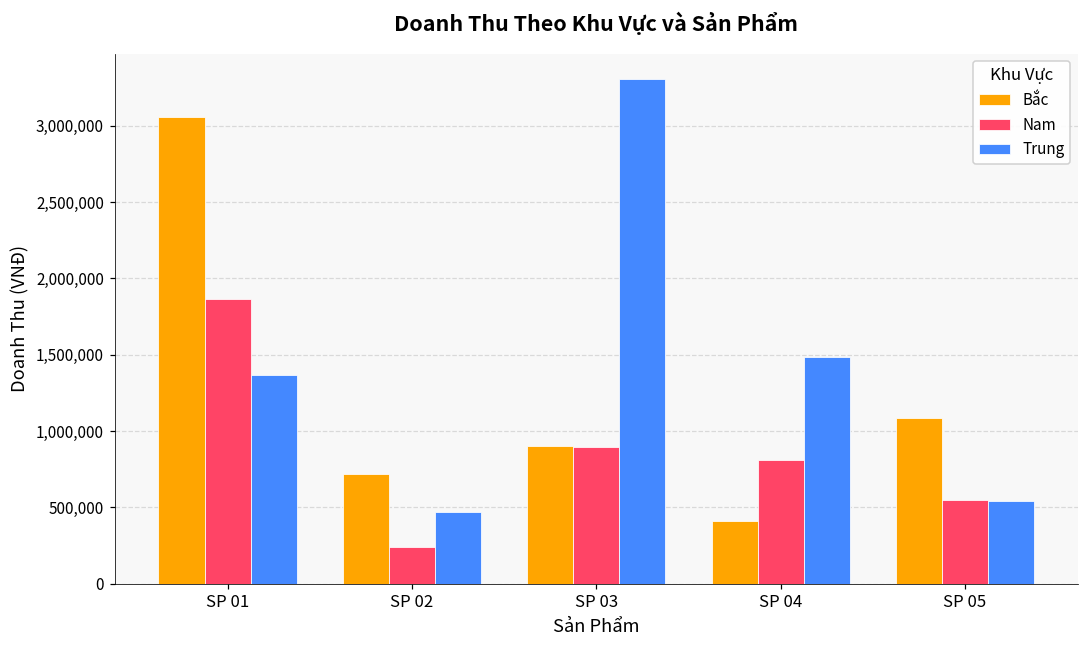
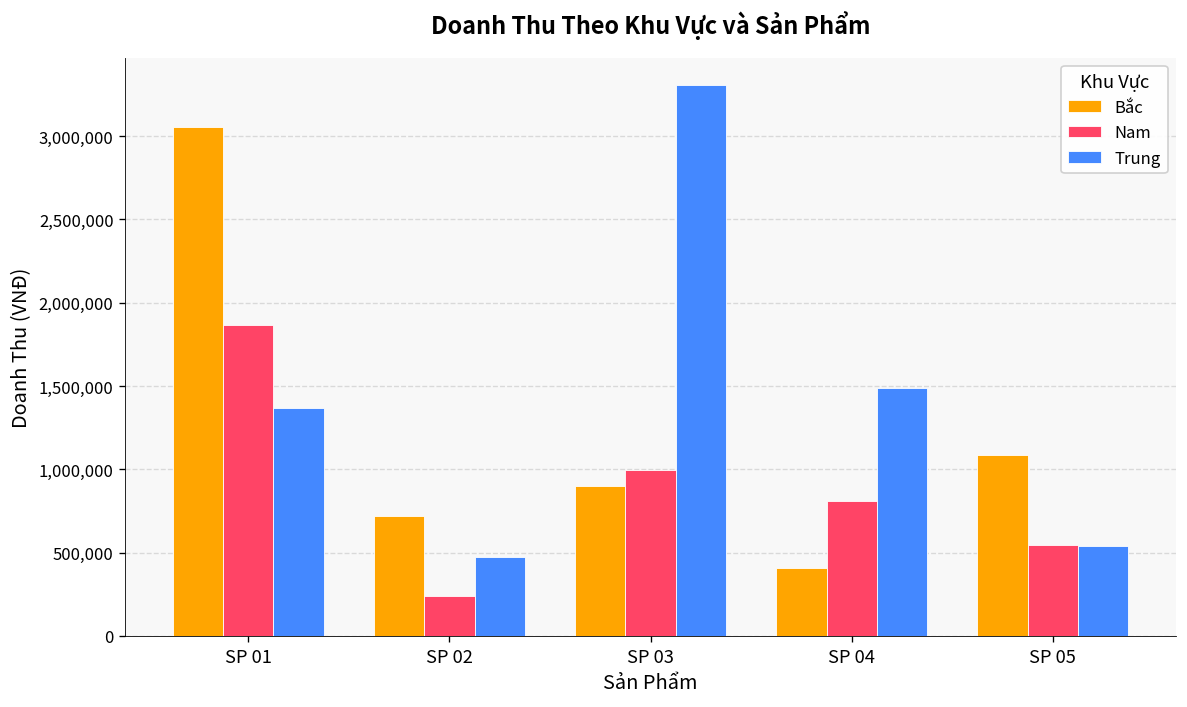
  {
    "Bắc": {
      "SP 01": "3,060,000",
      "SP 02": "720,000",
      "SP 03": "900,000",
      "SP 04": "410,000",
      "SP 05": "1,090,000"
    },
    "Nam": {
      "SP 01": "1,860,000",
      "SP 02": "240,000",
-     "SP 03": "890,000",
+     "SP 03": "1,000,000",
      "SP 04": "810,000",
      "SP 05": "550,000"
    },
    "Trung": {
      "SP 01": "1,370,000",
      "SP 02": "470,000",
      "SP 03": "3,310,000",
      "SP 04": "1,490,000",
      "SP 05": "540,000"
    }
  }
